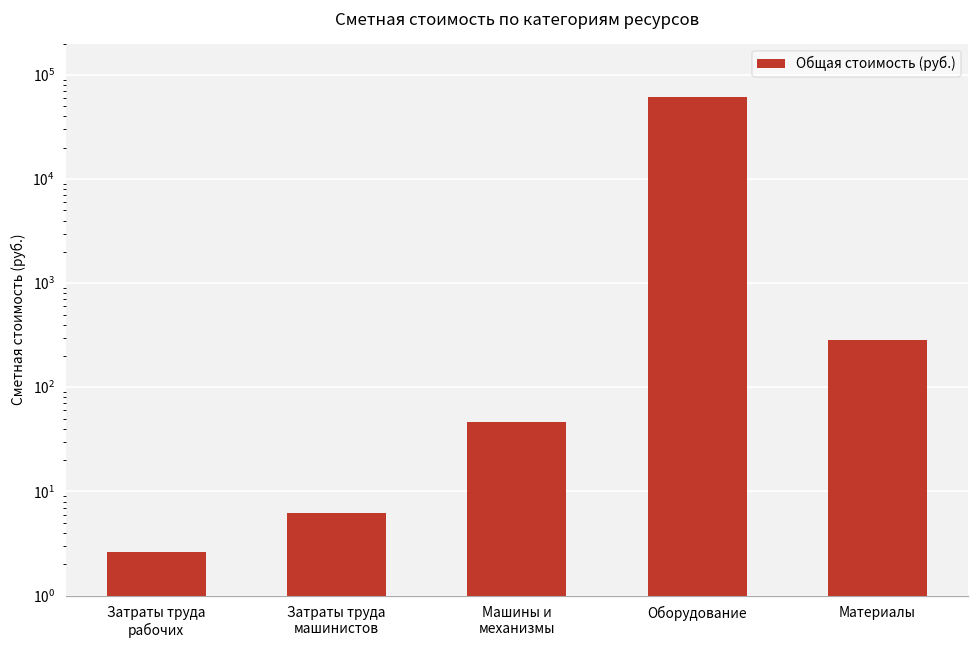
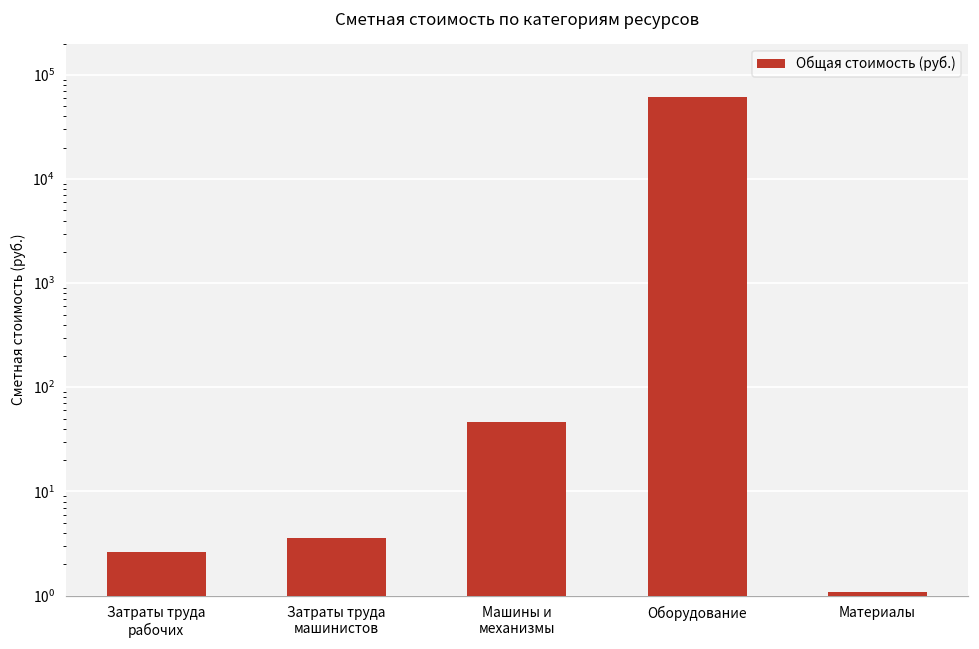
  {
    "Затраты труда рабочих": 2.6,
-   "Затраты труда машинистов": 6,
+   "Затраты труда машинистов": 3.6,
    "Машины и механизмы": 50,
    "Оборудование": 60000,
-   "Материалы": 290
+   "Материалы": 1.1
  }
